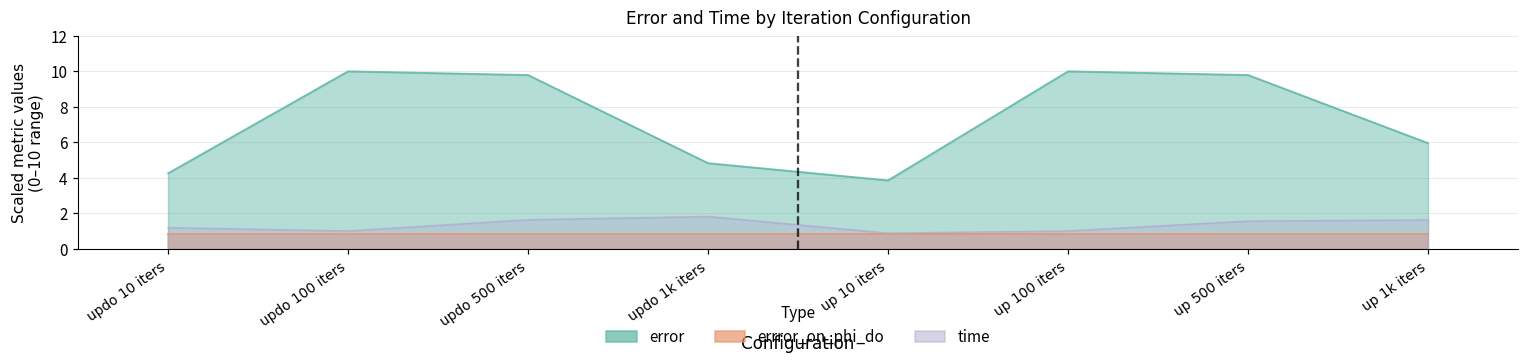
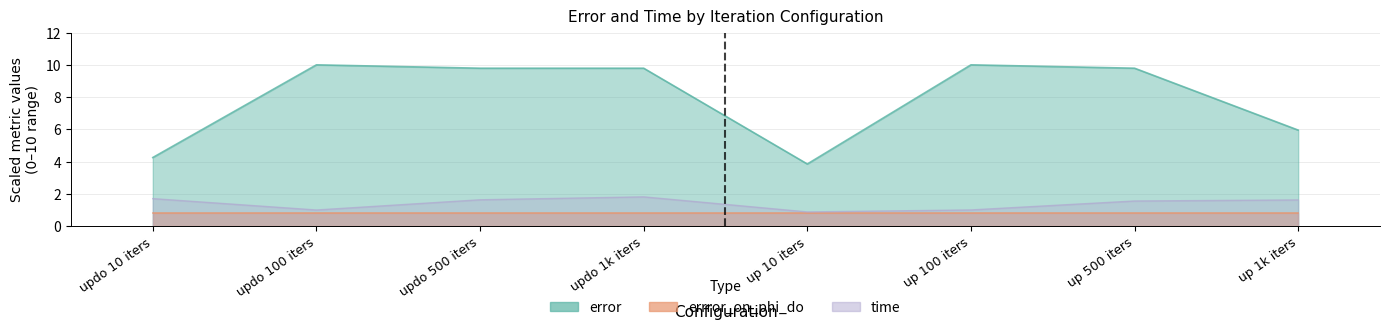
  {
    "error": {
      "updo 10 iters": 4.3,
      "updo 100 iters": 10.0,
      "updo 500 iters": 9.8,
-     "updo 1k iters": 4.8,
+     "updo 1k iters": 9.8,
      "up 10 iters": 3.9,
      "up 100 iters": 10.0,
      "up 500 iters": 9.8,
      "up 1k iters": 6.0
    },
    "errror_on_phi_do": {
      "updo 10 iters": 0.8,
      "updo 100 iters": 0.8,
      "updo 500 iters": 0.8,
      "updo 1k iters": 0.8,
      "up 100 iters": 0.8,
      "up 500 iters": 0.8,
      "up 1k iters": 0.8
    },
    "time": {
-     "updo 10 iters": 1.2,
+     "updo 10 iters": 1.7,
      "updo 100 iters": 1.0,
      "updo 500 iters": 1.6,
      "updo 1k iters": 1.8,
      "up 100 iters": 1.0,
      "up 500 iters": 1.6,
      "up 1k iters": 1.6
    }
  }
